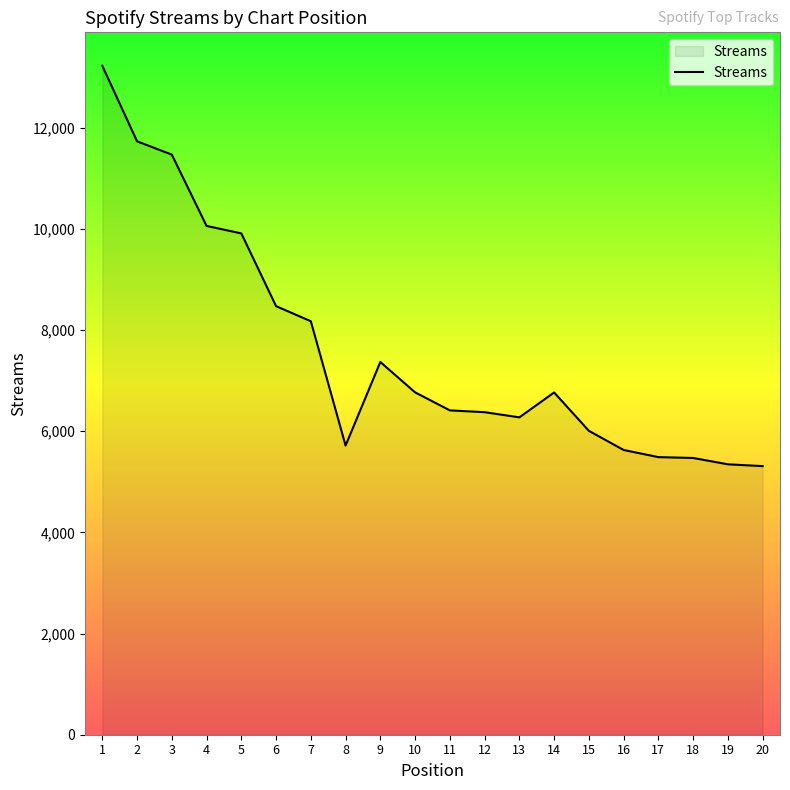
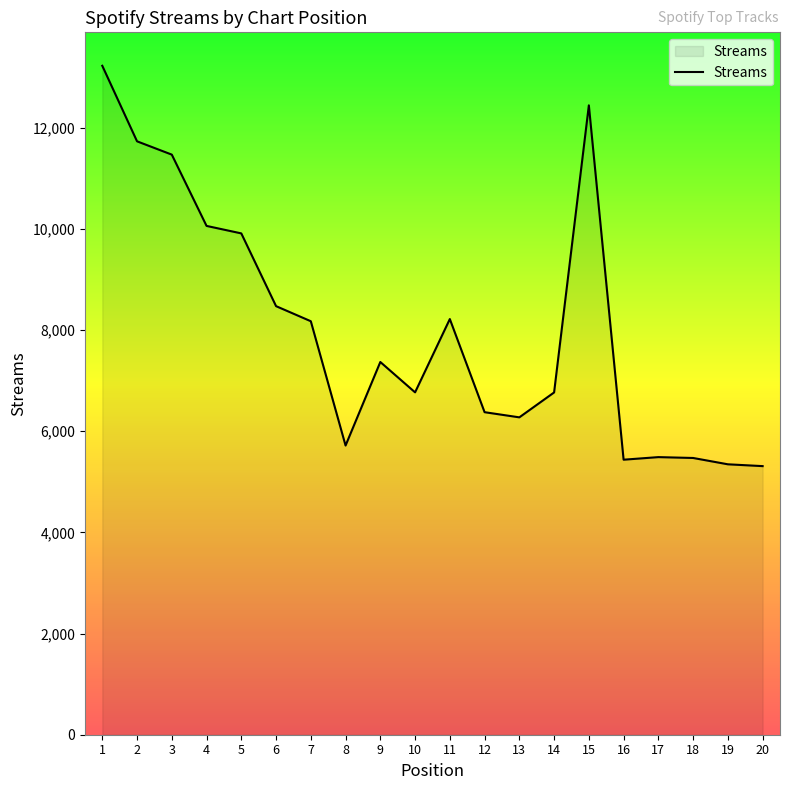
  {
    "1": "13,200",
    "2": "11,700",
    "3": "11,500",
    "4": "10,100",
    "5": "9,900",
    "6": "8,500",
    "7": "8,200",
    "8": "5,700",
    "9": "7,400",
    "10": "6,800",
-   "11": "6,400",
+   "11": "8,200",
    "12": "6,400",
    "13": "6,300",
    "14": "6,800",
-   "15": "6,000",
-   "16": "5,600",
+   "15": "12,400",
+   "16": "5,400",
    "17": "5,500",
    "18": "5,500",
    "19": "5,300",
    "20": "5,300"
  }
